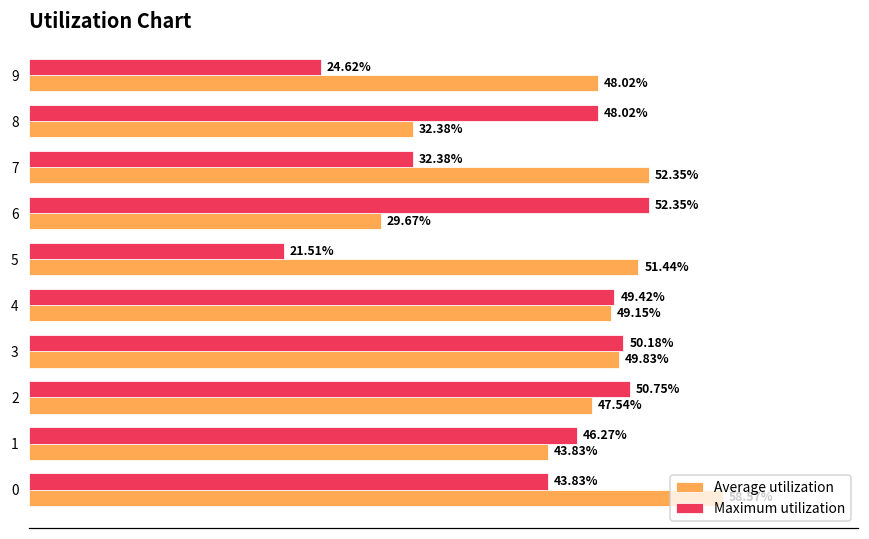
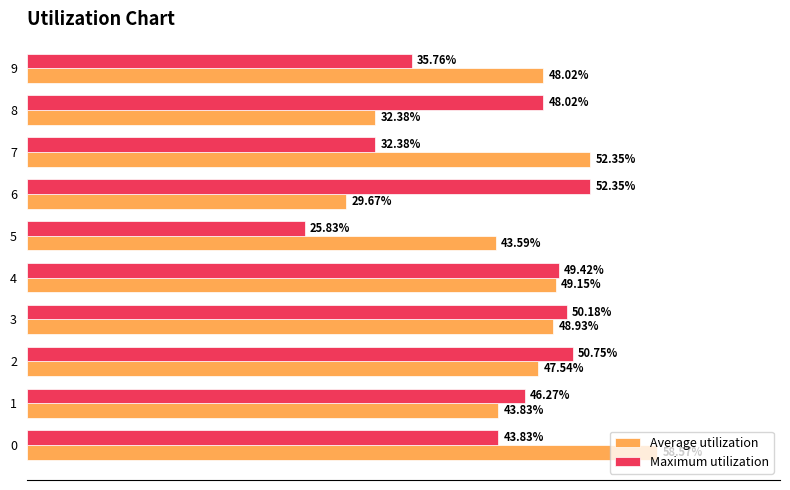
  {
    "Average utilization": {
      "9": "48.02%",
      "8": "32.38%",
      "7": "52.35%",
      "6": "29.67%",
-     "5": "51.44%",
+     "5": "43.59%",
      "4": "49.15%",
-     "3": "49.83%",
+     "3": "48.93%",
      "2": "47.54%",
      "1": "43.83%"
    },
    "Maximum utilization": {
-     "9": "24.62%",
+     "9": "35.76%",
      "8": "48.02%",
      "7": "32.38%",
      "6": "52.35%",
-     "5": "21.51%",
+     "5": "25.83%",
      "4": "49.42%",
      "3": "50.18%",
      "2": "50.75%",
      "1": "46.27%",
      "0": "43.83%"
    }
  }
